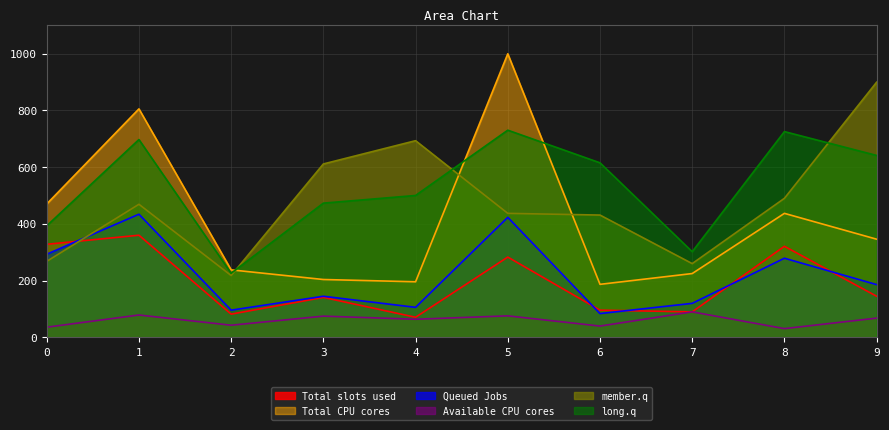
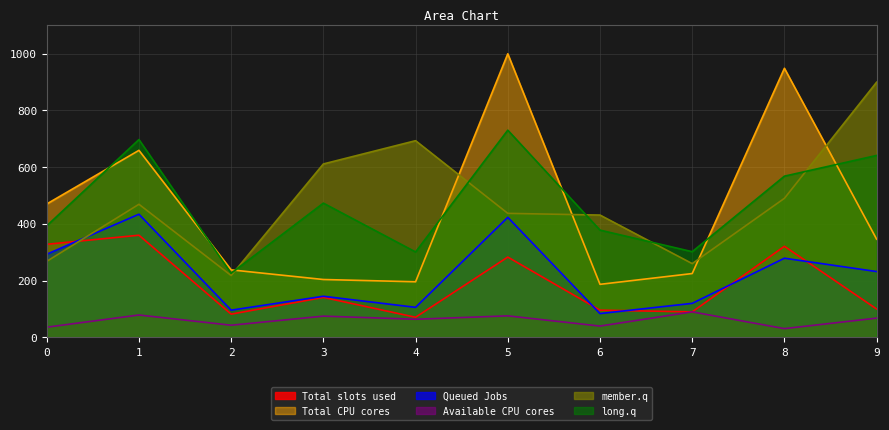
  {
    "Total slots used": {
      "0": 330,
      "1": 360,
      "2": 80,
      "5": 280,
      "6": 100,
      "8": 320,
-     "9": 150
+     "9": 100
    },
    "Total CPU cores": {
      "0": 470,
-     "1": 810,
+     "1": 660,
      "2": 240,
      "3": 200,
      "4": 200,
      "5": 1000,
      "6": 190,
      "7": 230,
-     "8": 440,
+     "8": 950,
      "9": 350
    },
    "Queued Jobs": {
      "0": 290,
      "1": 430,
      "2": 100,
      "4": 110,
      "5": 420,
      "6": 80,
      "7": 120,
      "8": 280,
-     "9": 190
+     "9": 230
    },
    "Available CPU cores": {
      "0": 40,
      "1": 80,
      "2": 40,
      "3": 80,
      "5": 80,
      "6": 40,
      "8": 30,
      "9": 70
    },
    "member.q": {
      "0": 270,
      "1": 470,
      "3": 610,
      "4": 690,
      "5": 440,
      "6": 430,
      "7": 260,
      "8": 490,
      "9": 900
    },
    "long.q": {
      "0": 390,
      "1": 700,
      "3": 470,
-     "4": 500,
+     "4": 300,
      "5": 730,
-     "6": 620,
+     "6": 380,
      "7": 300,
-     "8": 730,
+     "8": 570,
      "9": 640
    }
  }
